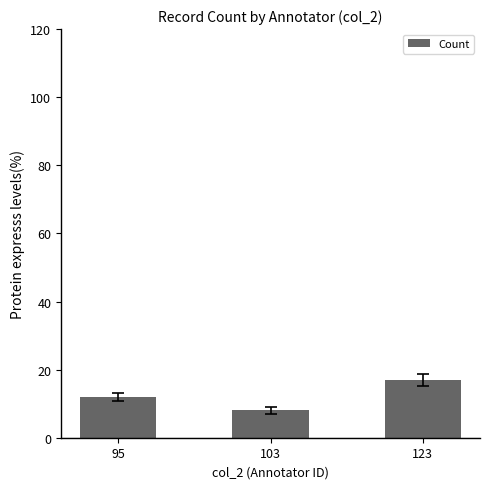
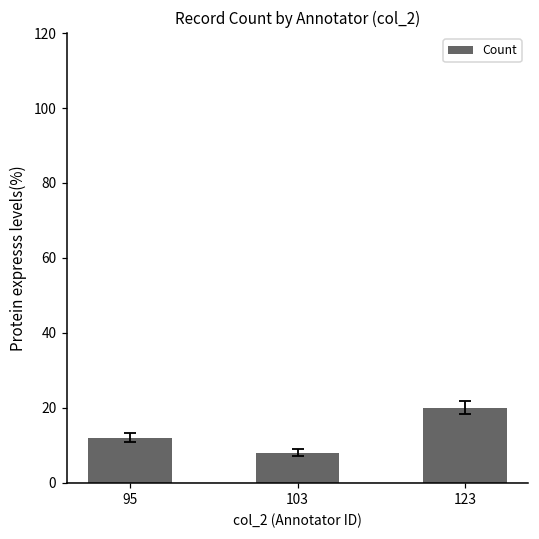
  {
    "Count": {
      "95": 12,
      "103": 8,
-     "123": 17
+     "123": 20
    }
  }
